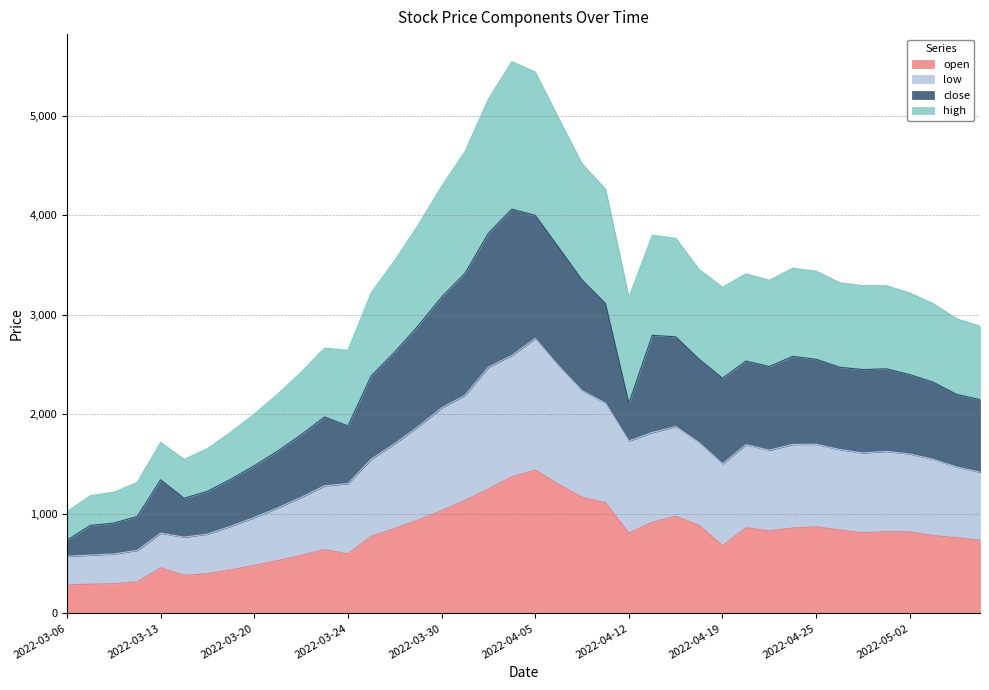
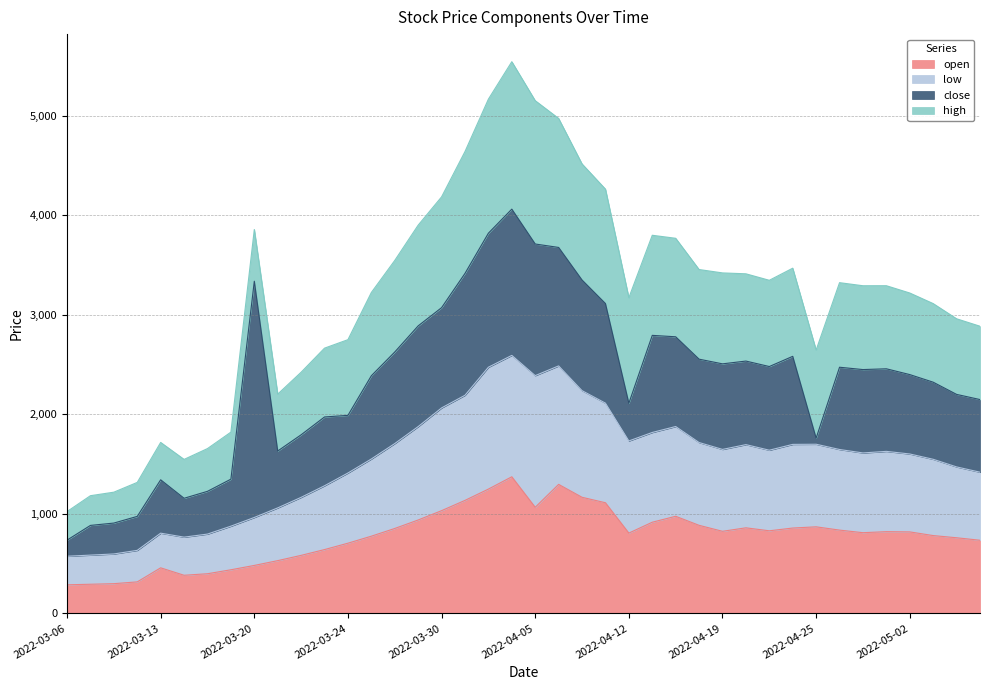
  {
    "open": {
      "2022-03-06": "300",
      "2022-03-13": "500",
      "2022-03-20": "500",
-     "2022-03-24": "600",
+     "2022-03-24": "700",
      "2022-03-30": "1,000",
-     "2022-04-05": "1,400",
+     "2022-04-05": "1,100",
      "2022-04-12": "800",
-     "2022-04-19": "700",
+     "2022-04-19": "800",
      "2022-04-25": "900",
      "2022-05-02": "800"
    },
    "close": {
      "2022-03-06": "200",
      "2022-03-13": "500",
-     "2022-03-20": "500",
+     "2022-03-20": "2,400",
      "2022-03-24": "600",
-     "2022-03-30": "1,100",
-     "2022-04-05": "1,200",
+     "2022-03-30": "1,000",
+     "2022-04-05": "1,300",
      "2022-04-12": "400",
      "2022-04-19": "900",
-     "2022-04-25": "900",
+     "2022-04-25": "100",
      "2022-05-02": "800"
    }
  }
